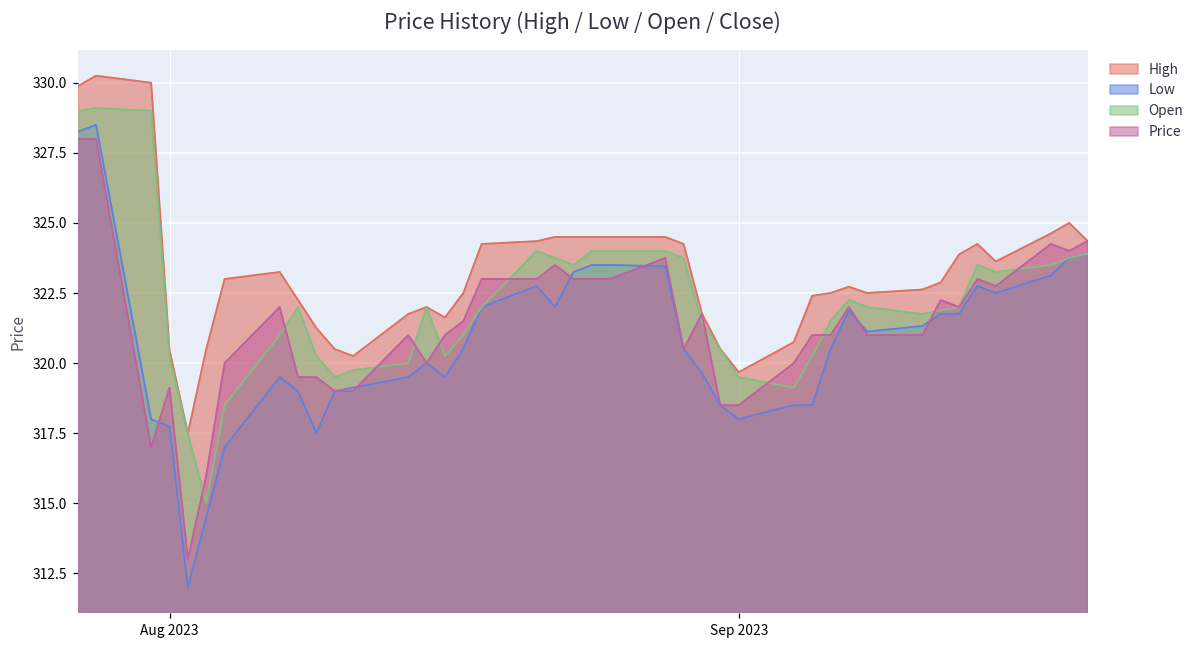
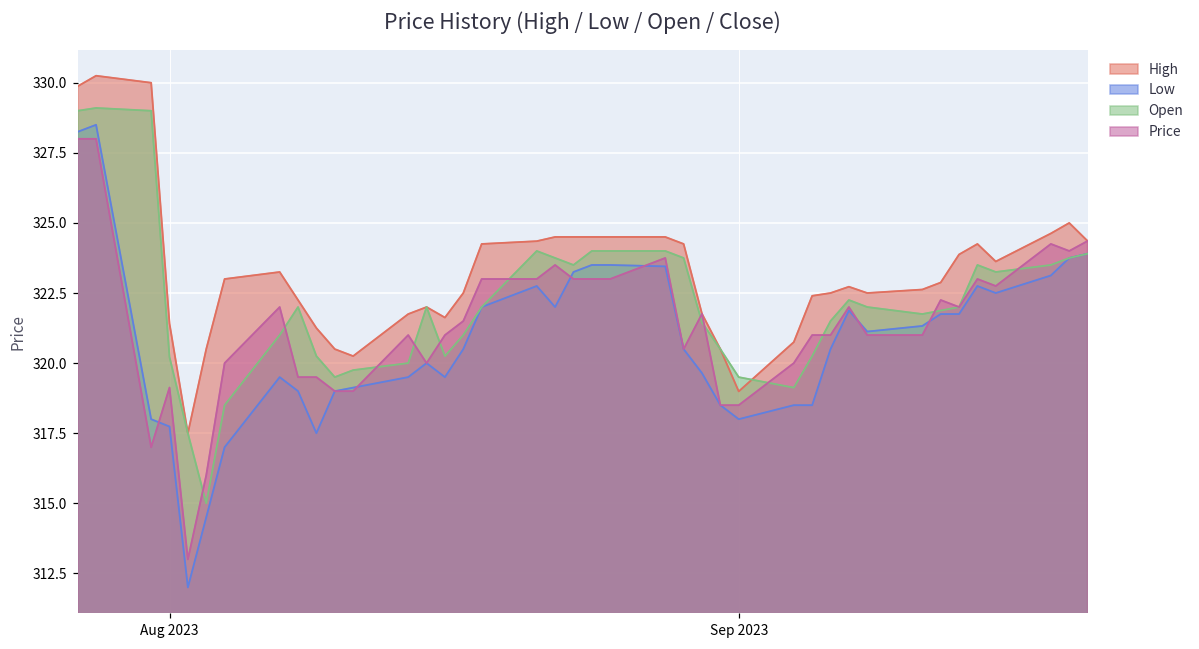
  {
    "High": {
-     "Aug 2023": 320.5,
-     "Sep 2023": 319.7
+     "Aug 2023": 321.4,
+     "Sep 2023": 319.0
    },
    "Low": {
      "Aug 2023": 317.7,
      "Sep 2023": 318.0
    },
    "Open": {
      "Aug 2023": 320.2,
      "Sep 2023": 319.5
    },
    "Price": {
      "Aug 2023": 319.1,
      "Sep 2023": 318.5
    }
  }
